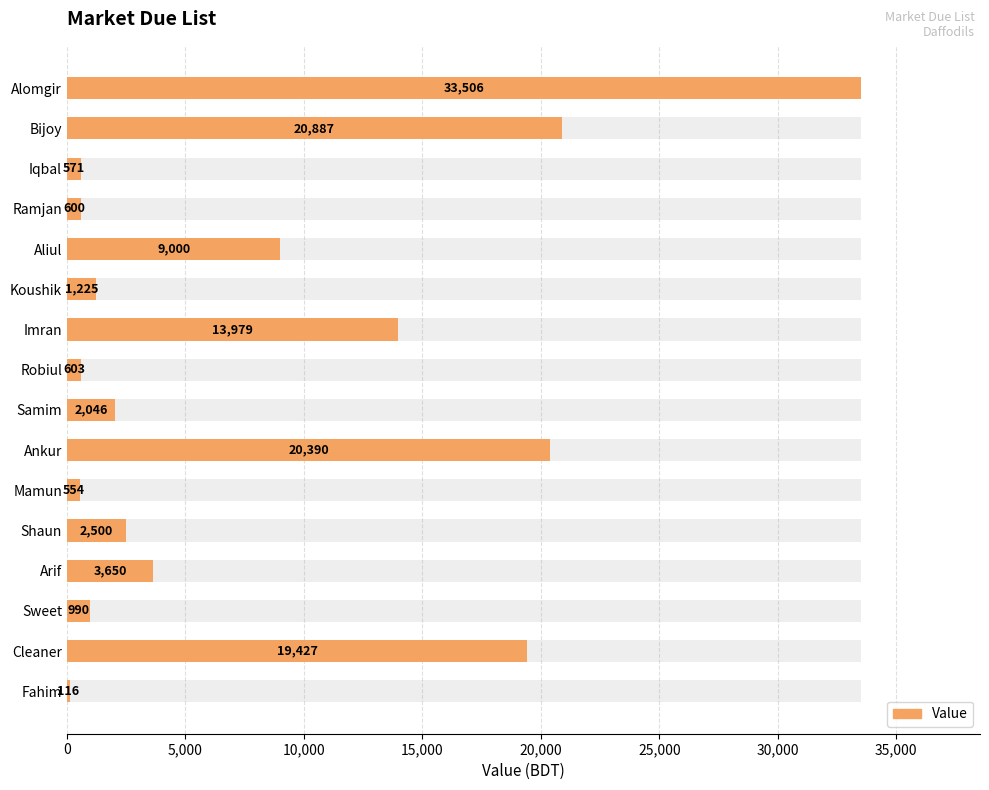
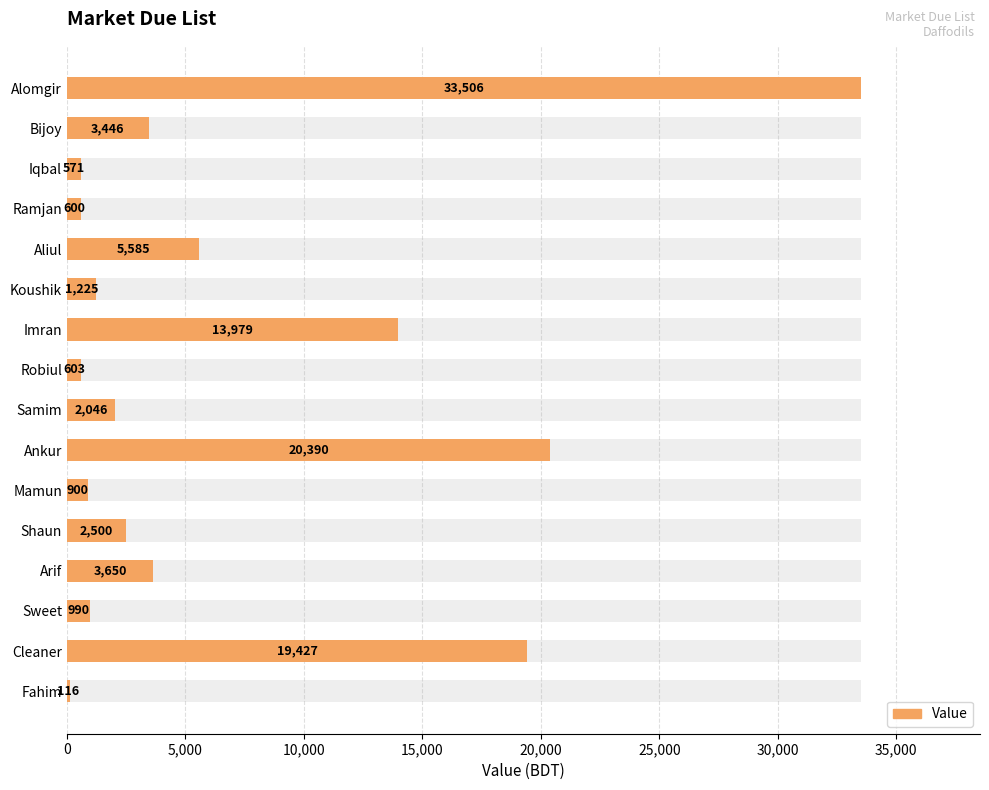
  {
    "Value": {
      "Alomgir": "33,506",
-     "Bijoy": "20,887",
-     "Aliul": "9,000",
-     "Mamun": "554"
+     "Bijoy": "3,446",
+     "Aliul": "5,585",
+     "Mamun": "900"
    }
  }
